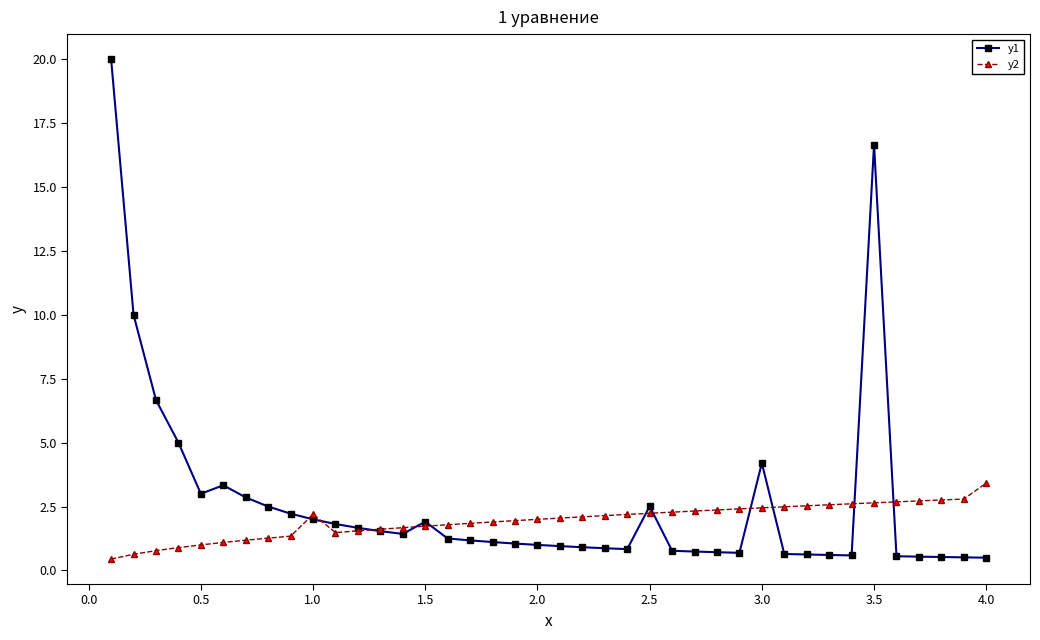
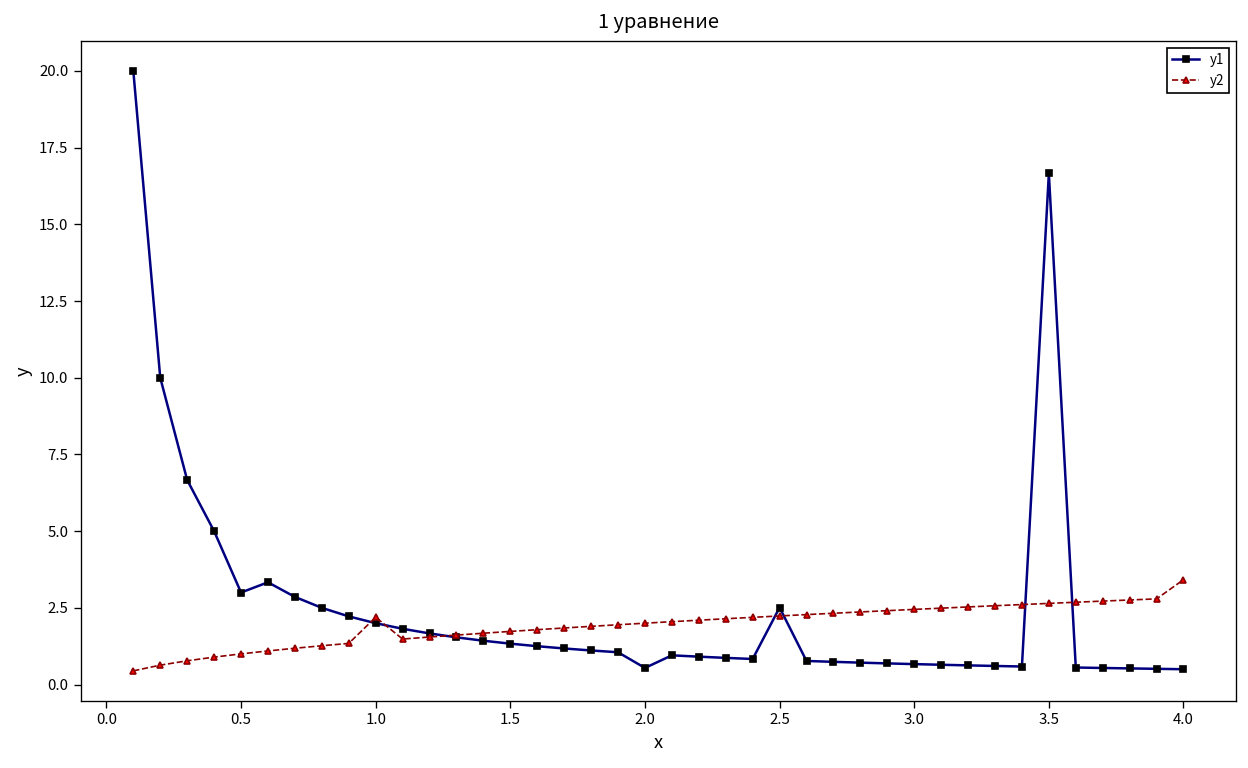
  {
    "y1": {
      "0.5": 3.0,
      "1.0": 2.0,
-     "1.5": 1.9,
-     "2.0": 1.0,
+     "1.5": 1.3,
+     "2.0": 0.5,
      "2.5": 2.5,
-     "3.0": 4.2,
+     "3.0": 0.7,
      "3.5": 16.7,
      "4.0": 0.5
    },
    "y2": {
      "0.5": 1.0,
      "1.0": 2.2,
      "1.5": 1.7,
      "2.0": 2.0,
      "2.5": 2.2,
      "3.0": 2.4,
      "3.5": 2.6,
      "4.0": 3.4
    }
  }
